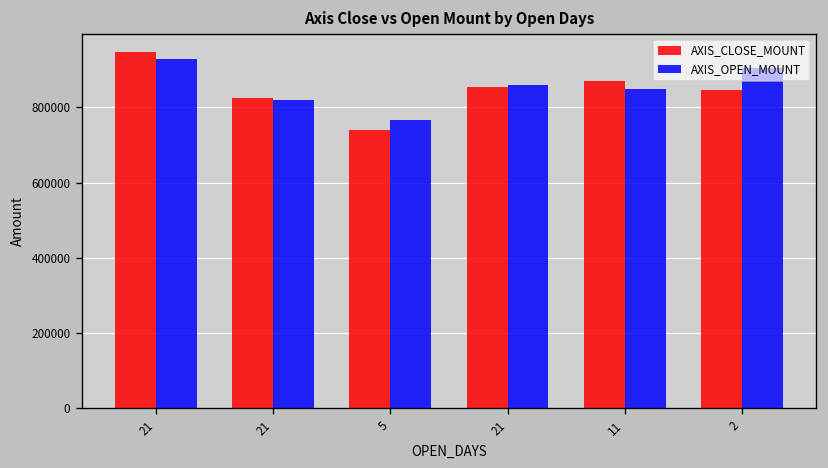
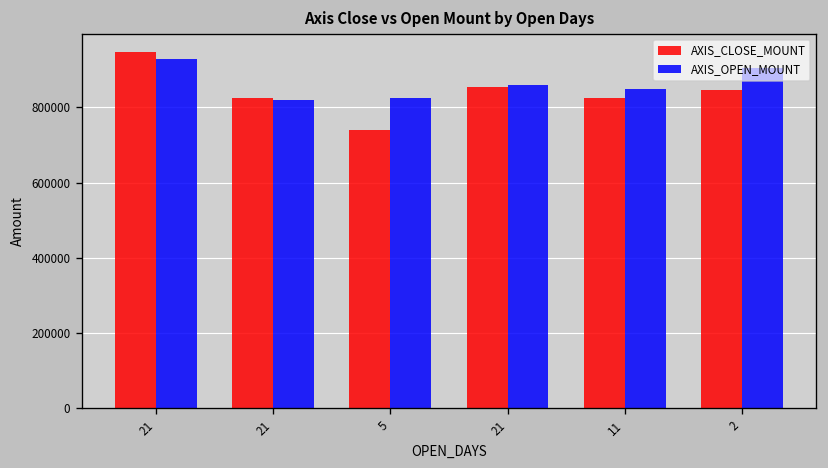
  {
    "AXIS_CLOSE_MOUNT": {
      "5": 740000,
-     "11": 870000,
+     "11": 820000,
      "2": 850000
    },
    "AXIS_OPEN_MOUNT": {
-     "5": 770000,
+     "5": 830000,
      "11": 850000
    }
  }
